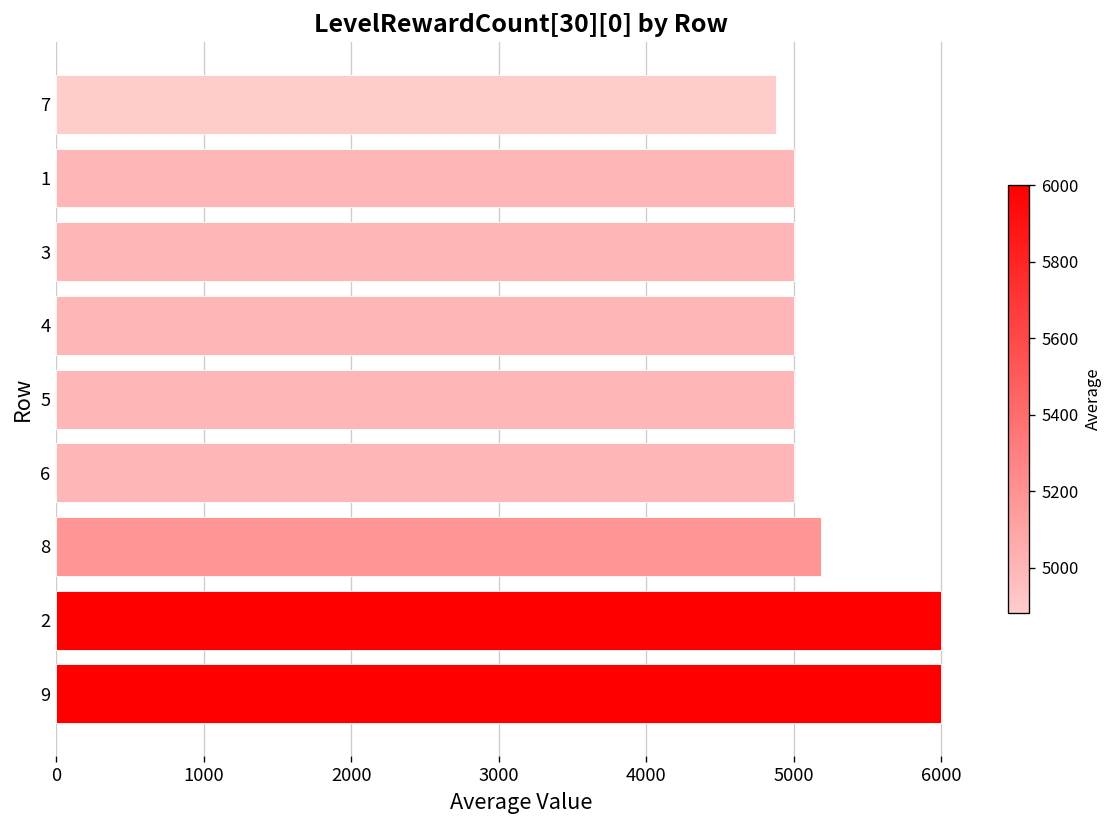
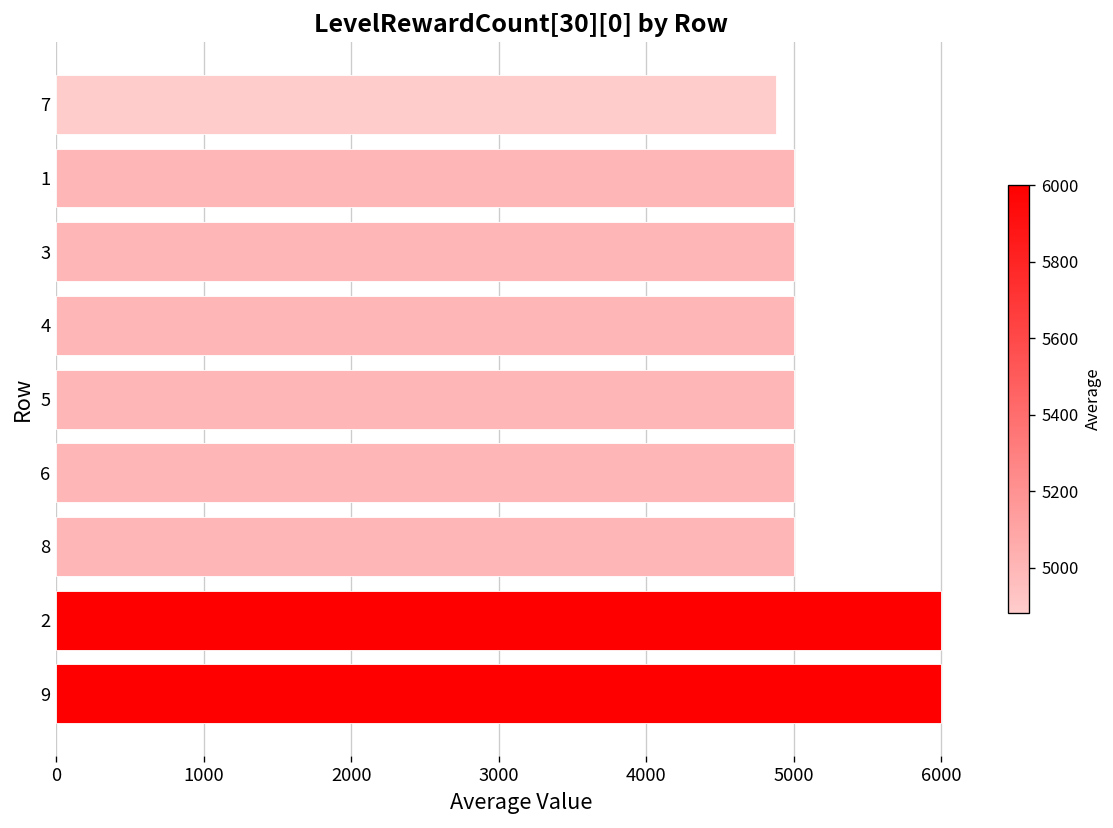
  {
    "7": 4880,
    "1": 5000,
    "3": 5000,
    "4": 5000,
    "5": 5000,
    "6": 5000,
-   "8": 5190,
+   "8": 5000,
    "2": 6000,
    "9": 6000
  }
